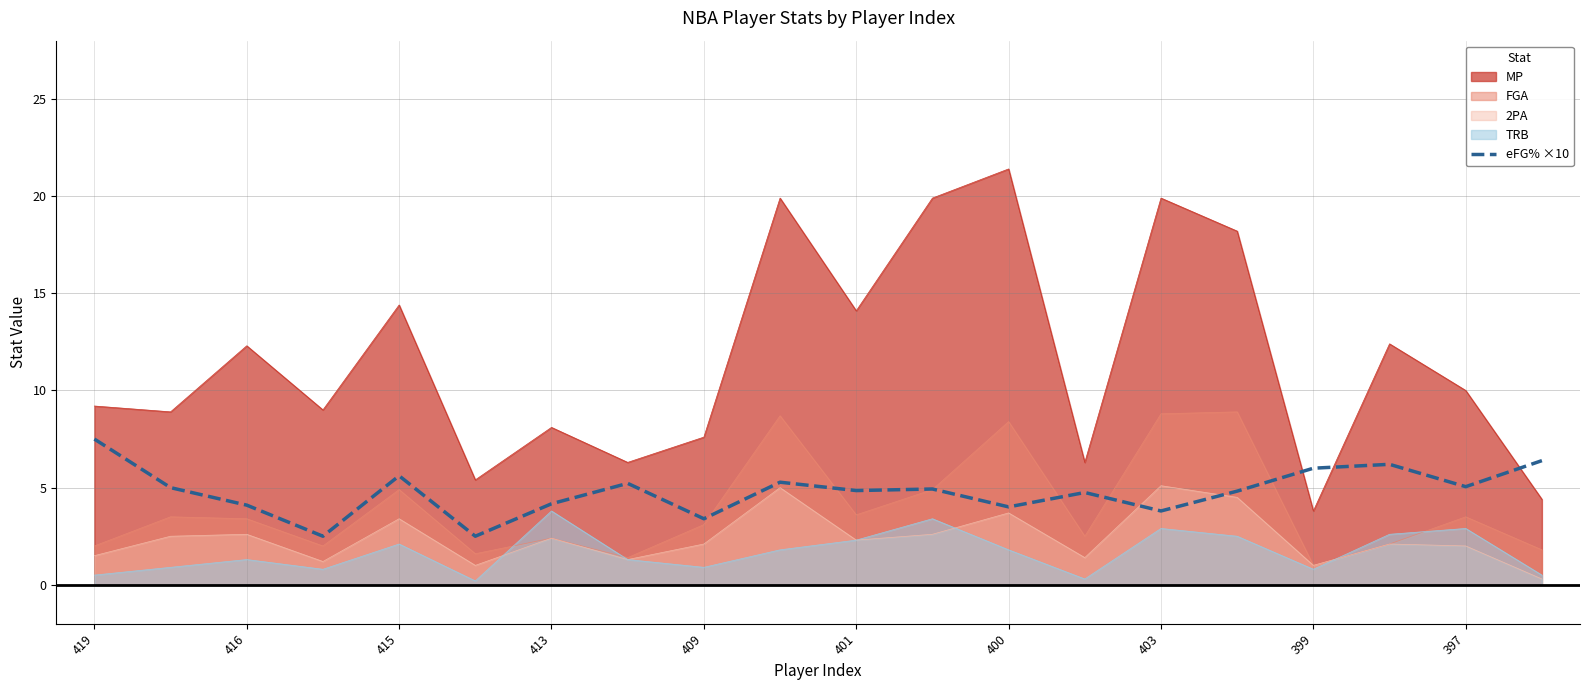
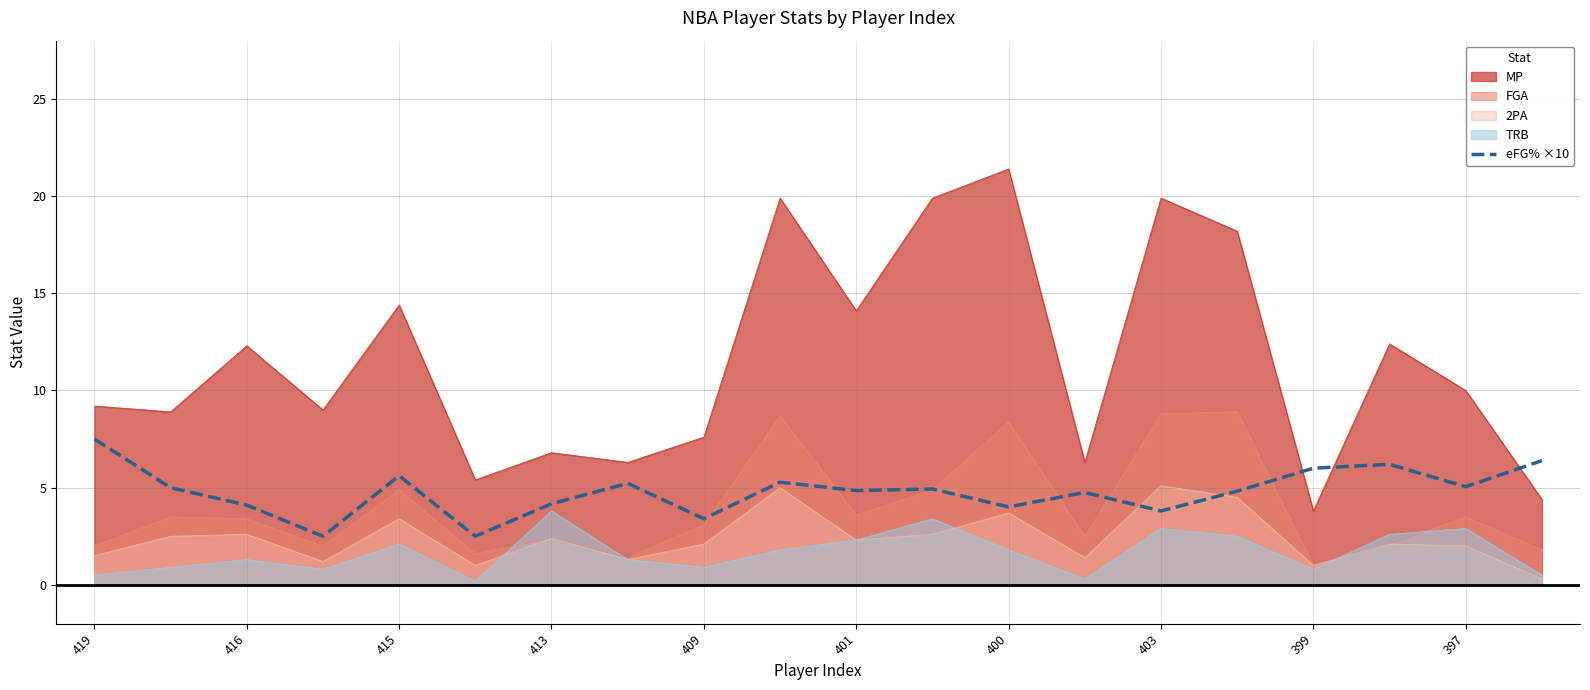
  {
    "MP": {
      "419": 9.2,
      "416": 12.3,
      "415": 14.4,
-     "413": 8.1,
+     "413": 6.8,
      "409": 7.6,
      "401": 14.1,
      "400": 21.4,
      "403": 19.9,
      "399": 3.8,
      "397": 10.0
    },
    "FGA": {
      "419": 2.0,
      "416": 3.4,
      "415": 4.9,
      "409": 3.1,
      "401": 3.6,
      "400": 8.4,
      "403": 8.8,
      "397": 3.5
    },
    "2PA": {
      "419": 1.5,
      "416": 2.6,
      "415": 3.4,
      "409": 2.1,
      "400": 3.7,
      "403": 5.1,
      "397": 2.0
    },
    "TRB": {
      "419": 0.5,
      "416": 1.3,
      "415": 2.1,
      "413": 3.8,
      "409": 0.9,
      "400": 1.8,
      "403": 2.9,
      "399": 0.8,
      "397": 2.9
    },
    "eFG% ×10": {
      "419": 7.5,
      "416": 4.1,
      "415": 5.6,
      "413": 4.2,
      "409": 3.4,
      "401": 4.9,
      "400": 4.0,
      "403": 3.8,
      "399": 6.0,
      "397": 5.1
    }
  }
